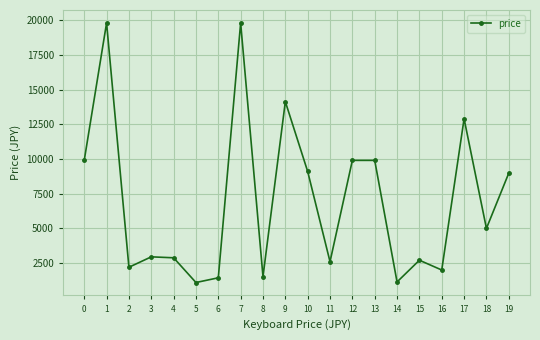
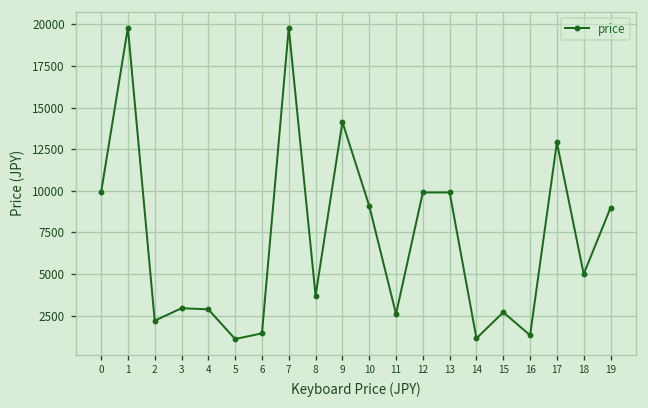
  {
    "0": 9900,
    "1": 19800,
    "2": 2200,
    "3": 2900,
    "4": 2900,
    "5": 1100,
    "6": 1400,
    "7": 19800,
-   "8": 1500,
+   "8": 3700,
    "9": 14100,
    "10": 9100,
    "11": 2600,
    "12": 9900,
    "13": 9900,
    "14": 1100,
    "15": 2700,
-   "16": 2000,
+   "16": 1300,
    "17": 12900,
    "18": 5000,
    "19": 9000
  }
